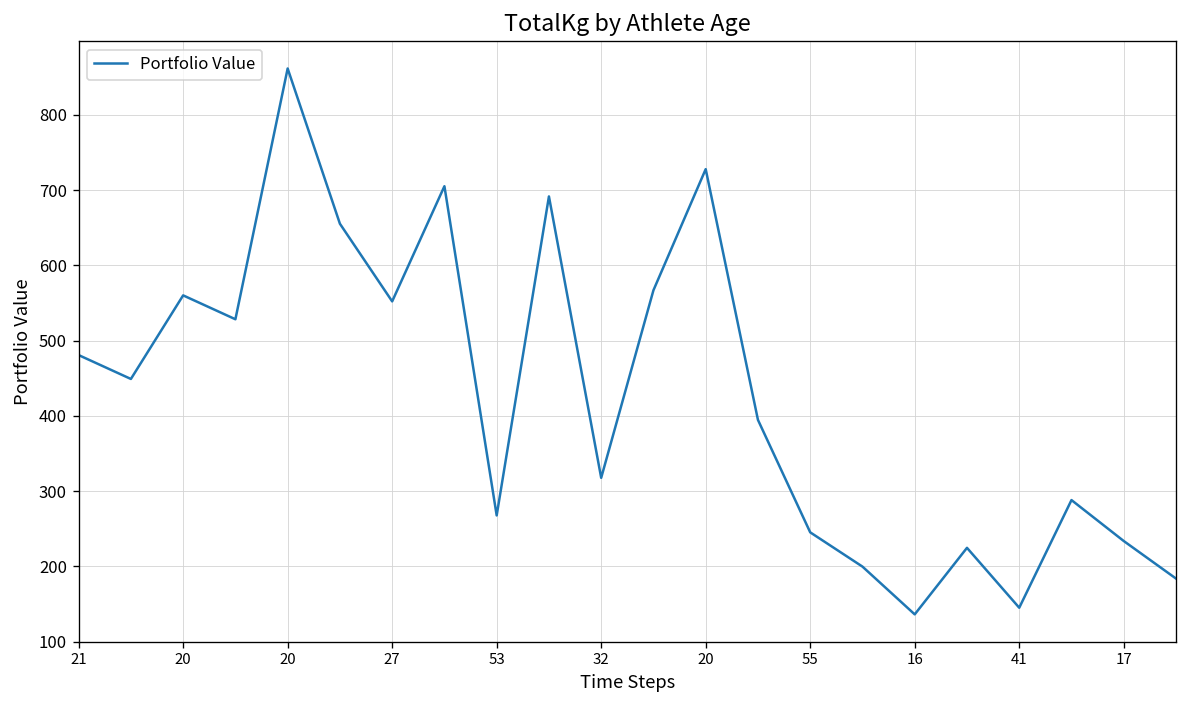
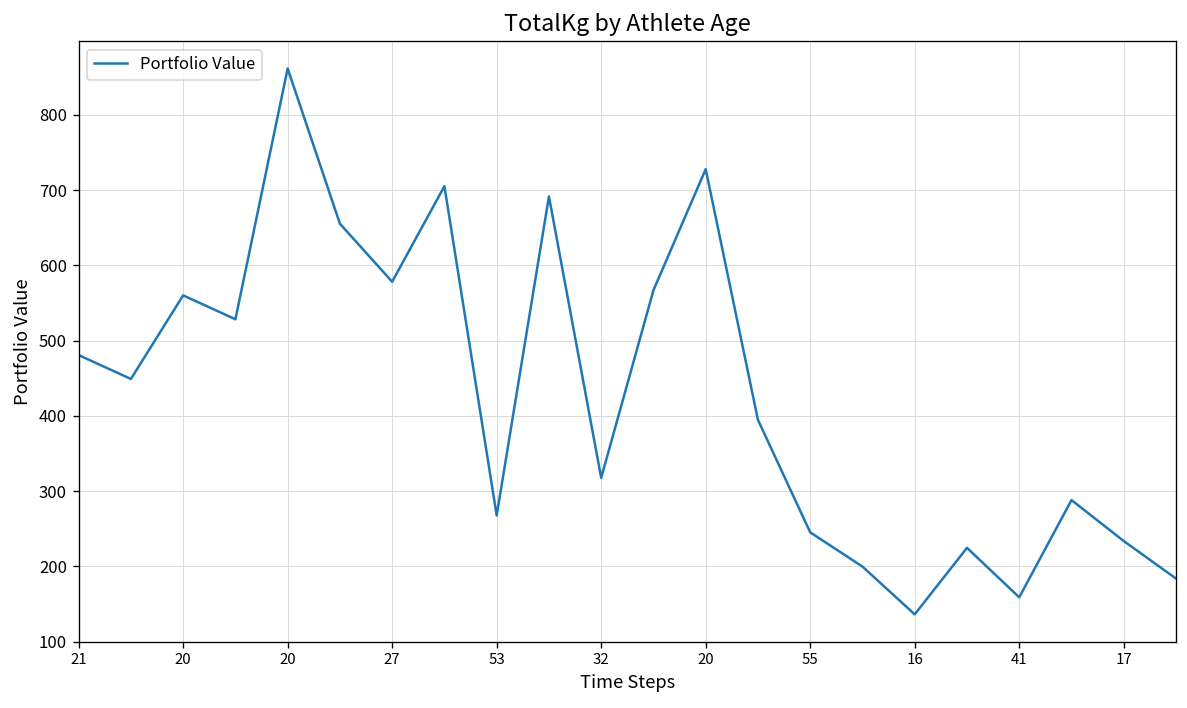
  {
-   "27": 550,
+   "27": 580,
    "53": 270,
    "32": 320,
    "55": 250,
    "16": 140,
-   "41": 140
+   "41": 160
  }
